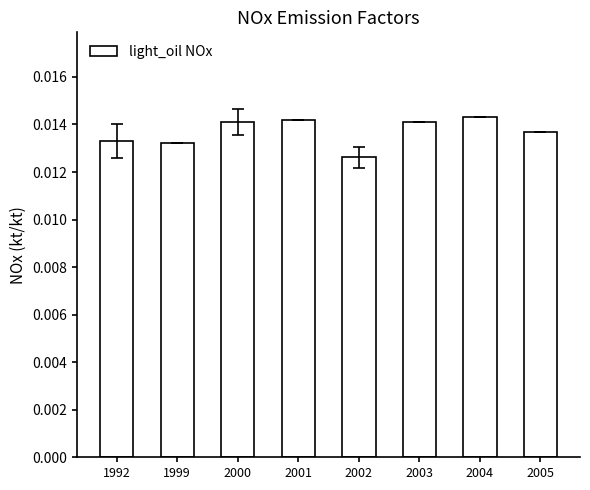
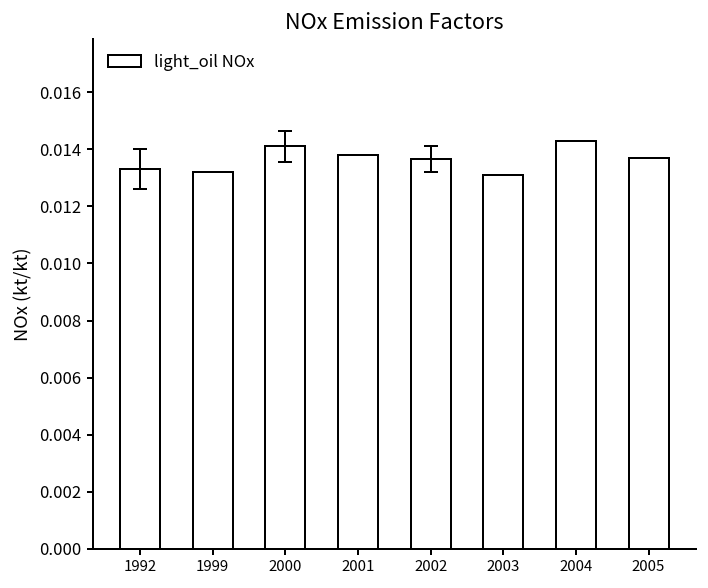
  {
    "light_oil NOx": {
      "1992": 0.0133,
      "1999": 0.0132,
      "2000": 0.0141,
-     "2001": 0.0142,
-     "2002": 0.0126,
-     "2003": 0.0141,
+     "2001": 0.0138,
+     "2002": 0.0137,
+     "2003": 0.0131,
      "2004": 0.0143,
      "2005": 0.0137
    }
  }
